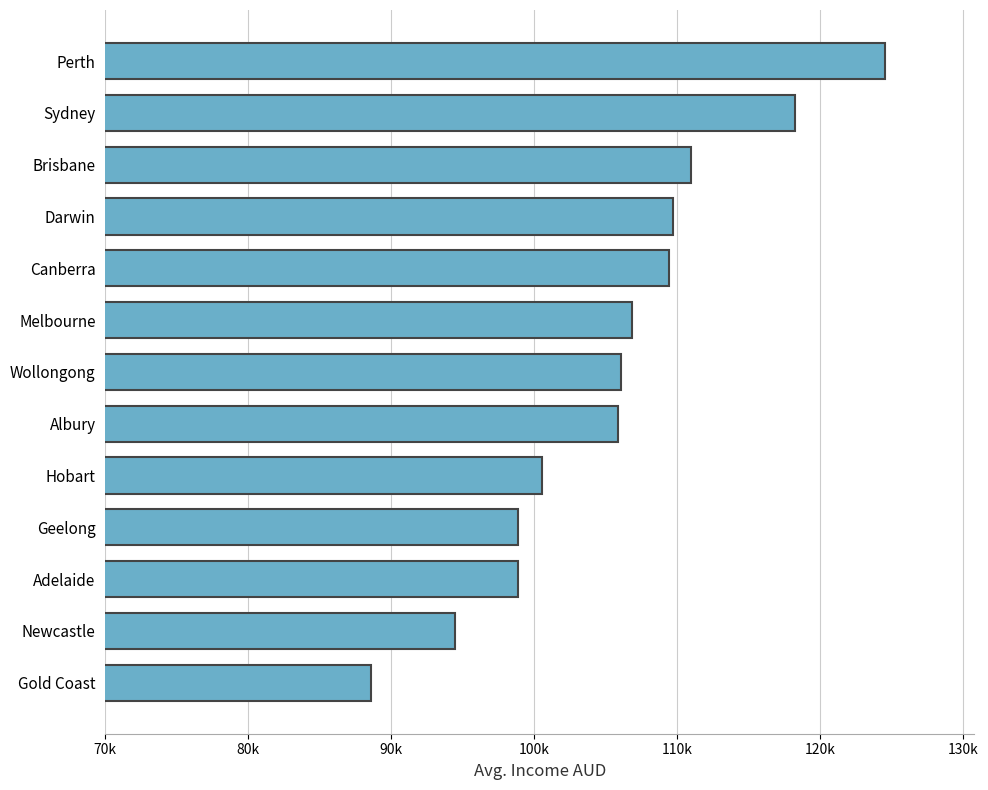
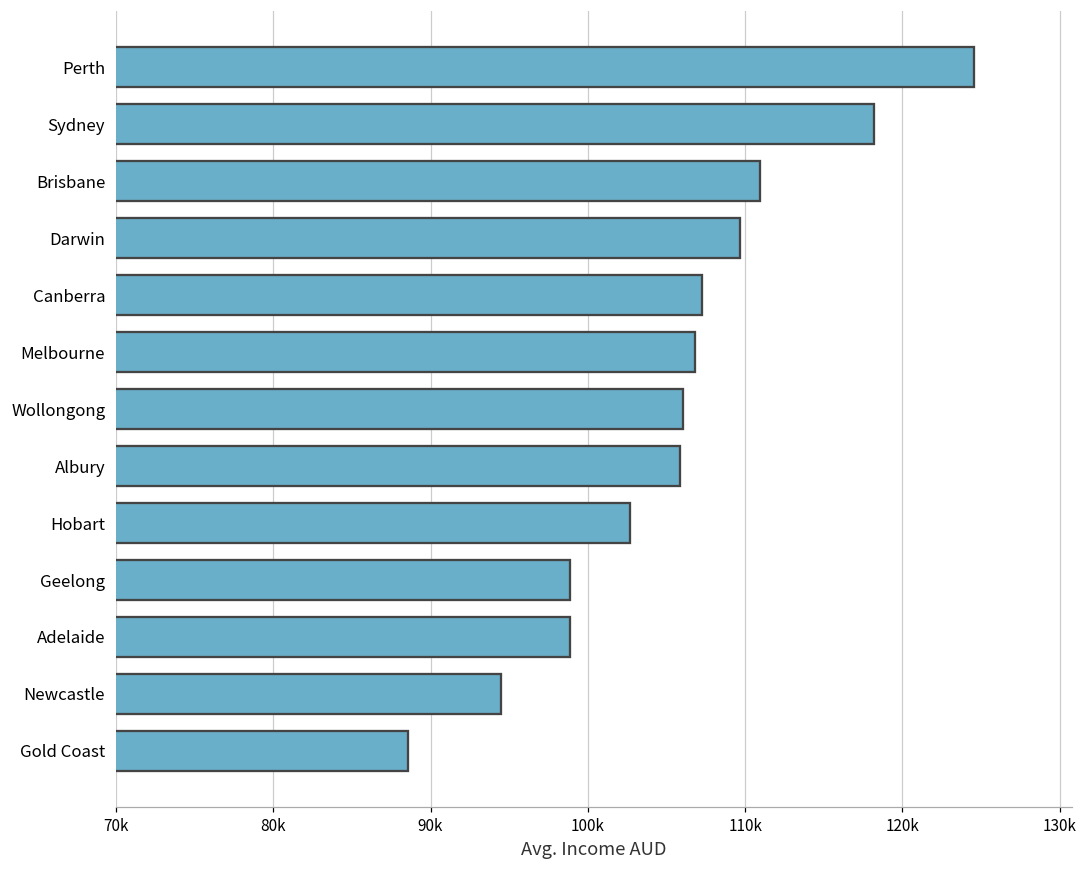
  {
    "Perth": 124500,
    "Sydney": 118200,
    "Brisbane": 111000,
    "Darwin": 109700,
-   "Canberra": 109400,
+   "Canberra": 107300,
    "Melbourne": 106800,
    "Wollongong": 106100,
    "Albury": 105900,
-   "Hobart": 100500,
+   "Hobart": 102700,
    "Geelong": 98900,
    "Adelaide": 98900,
    "Newcastle": 94500,
    "Gold Coast": 88500
  }
